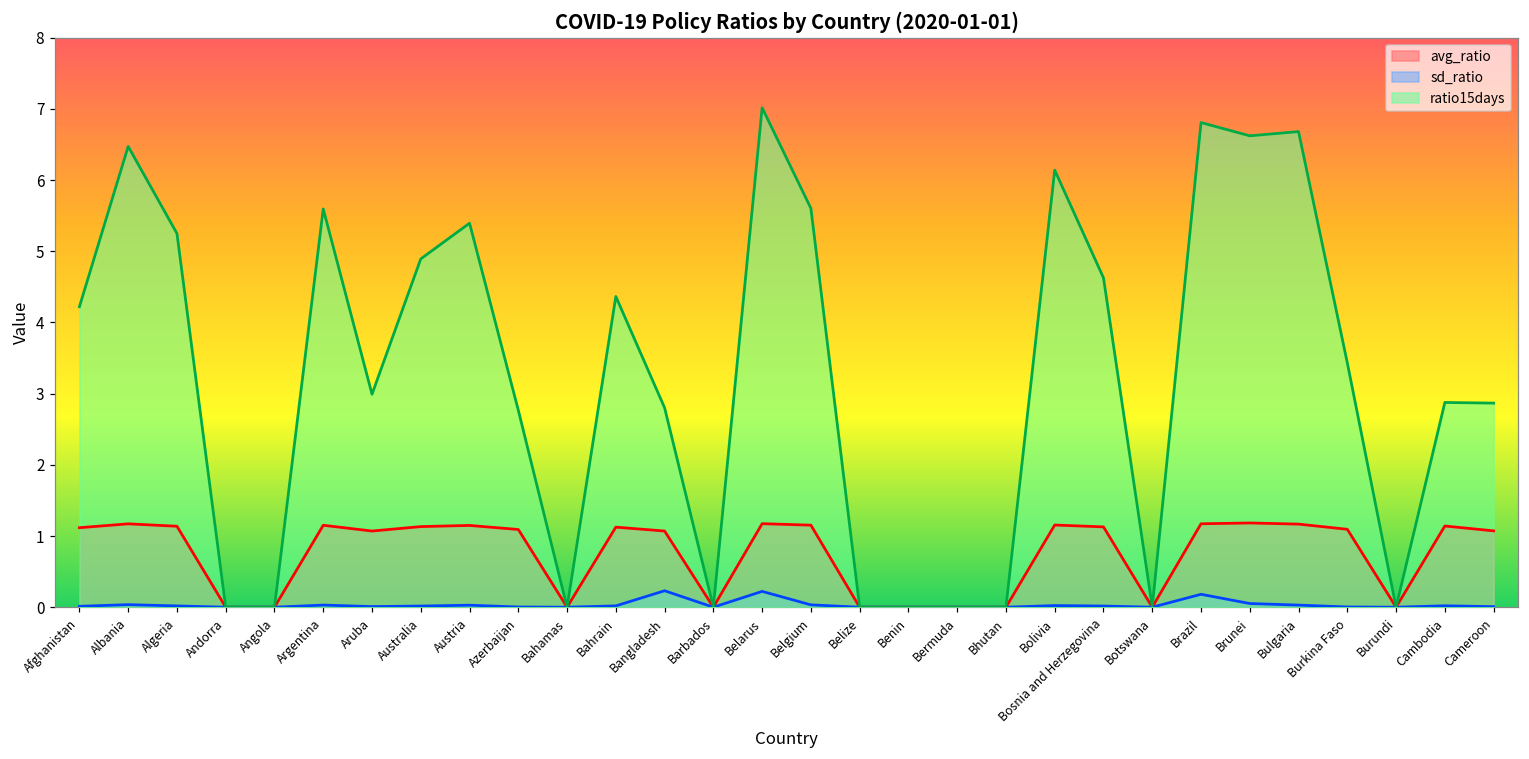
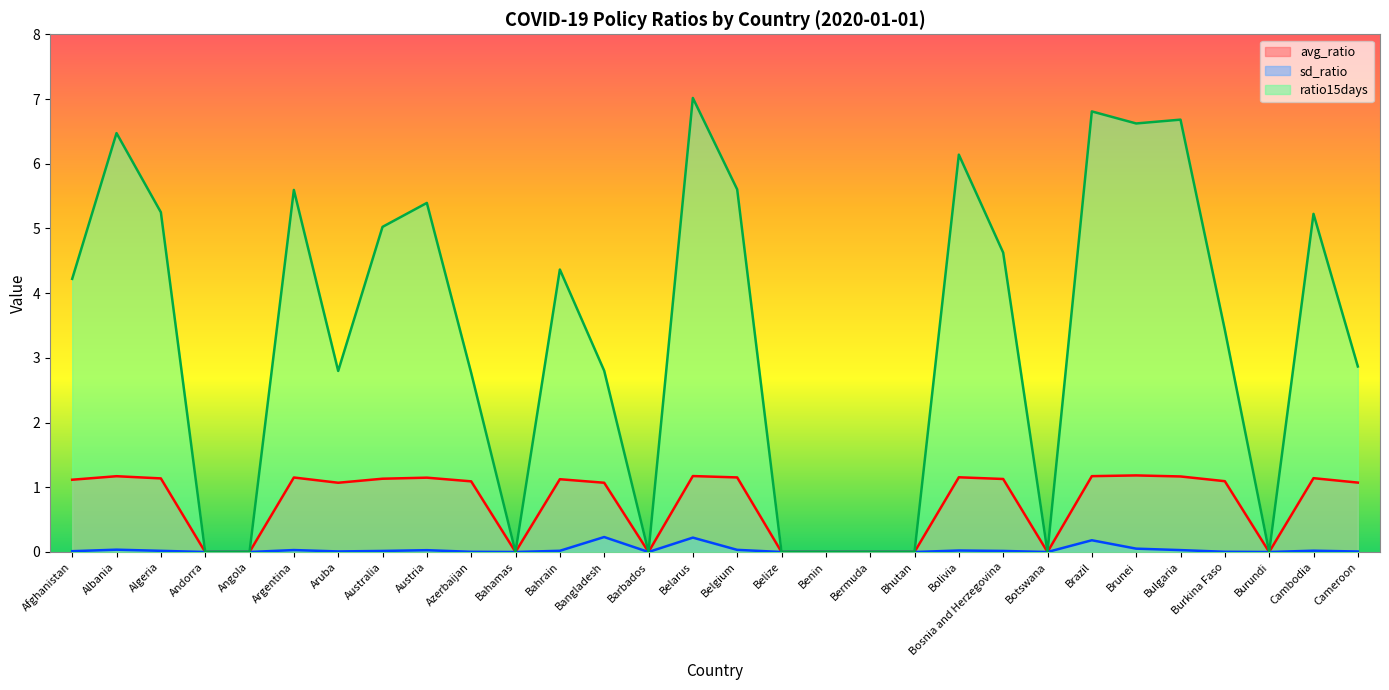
  {
    "avg_ratio": {
      "Afghanistan": 1.1,
      "Albania": 1.2,
      "Algeria": 1.1,
      "Argentina": 1.2,
      "Aruba": 1.1,
      "Australia": 1.1,
      "Austria": 1.1,
      "Azerbaijan": 1.1,
      "Bahrain": 1.1,
      "Bangladesh": 1.1,
      "Belarus": 1.2,
      "Belgium": 1.2,
      "Bolivia": 1.2,
      "Bosnia and Herzegovina": 1.1,
      "Brazil": 1.2,
      "Brunei": 1.2,
      "Bulgaria": 1.2,
      "Burkina Faso": 1.1,
      "Cambodia": 1.1,
      "Cameroon": 1.1
    },
    "sd_ratio": {
      "Afghanistan": 0.0,
      "Albania": 0.0,
      "Algeria": 0.0,
      "Argentina": 0.0,
      "Aruba": 0.0,
      "Australia": 0.0,
      "Austria": 0.0,
      "Azerbaijan": 0.0,
      "Bahrain": 0.0,
      "Bangladesh": 0.2,
      "Belarus": 0.2,
      "Belgium": 0.0,
      "Bolivia": 0.0,
      "Bosnia and Herzegovina": 0.0,
      "Brazil": 0.2,
      "Brunei": 0.1,
      "Bulgaria": 0.0,
      "Burkina Faso": 0.0,
      "Cambodia": 0.0,
      "Cameroon": 0.0
    },
    "ratio15days": {
      "Afghanistan": 4.2,
      "Albania": 6.5,
      "Algeria": 5.3,
      "Argentina": 5.6,
-     "Aruba": 3.0,
-     "Australia": 4.9,
+     "Aruba": 2.8,
+     "Australia": 5.0,
      "Austria": 5.4,
      "Azerbaijan": 2.8,
      "Bahrain": 4.4,
      "Bangladesh": 2.8,
      "Belarus": 7.0,
      "Belgium": 5.6,
      "Bolivia": 6.1,
      "Bosnia and Herzegovina": 4.6,
      "Brazil": 6.8,
      "Brunei": 6.6,
      "Bulgaria": 6.7,
      "Burkina Faso": 3.4,
-     "Cambodia": 2.9,
+     "Cambodia": 5.2,
      "Cameroon": 2.9
    }
  }
